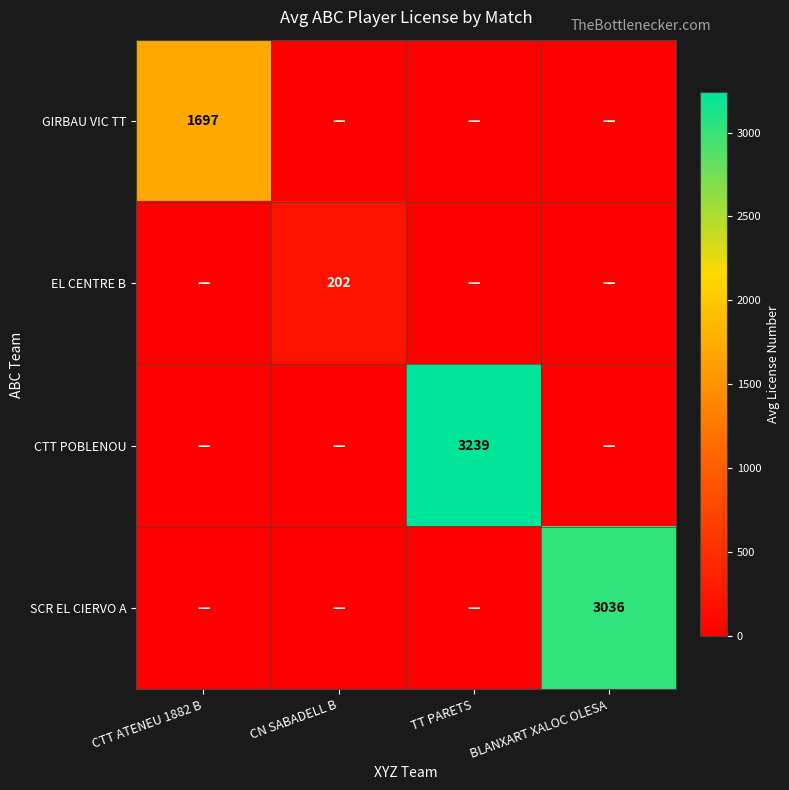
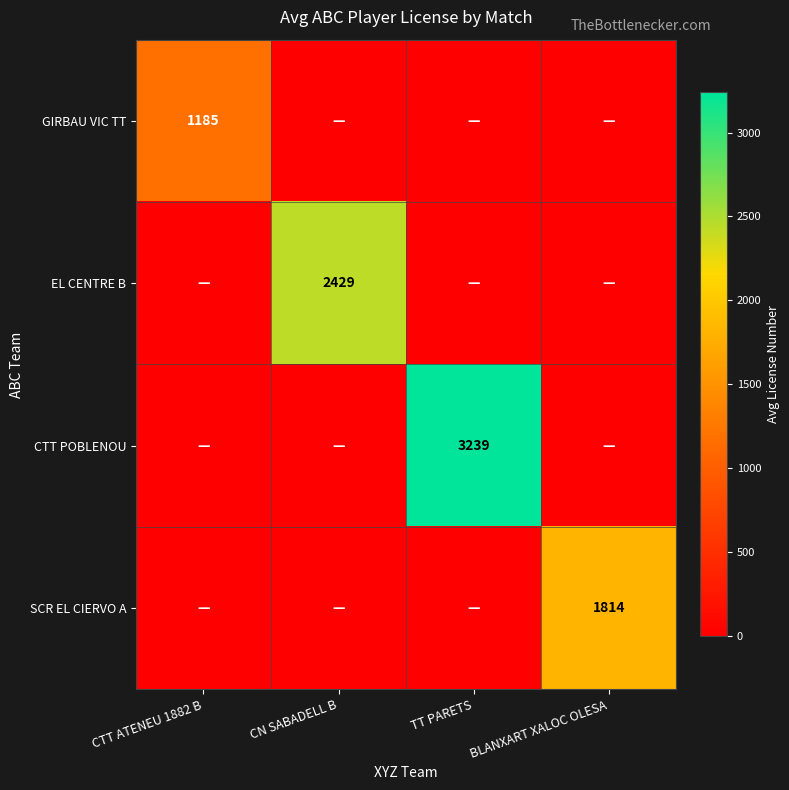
  {
    "GIRBAU VIC TT": {
-     "CTT ATENEU 1882 B": 1697
+     "CTT ATENEU 1882 B": 1185
    },
    "EL CENTRE B": {
-     "CN SABADELL B": 202
+     "CN SABADELL B": 2429
    },
    "CTT POBLENOU": {
      "TT PARETS": 3239
    },
    "SCR EL CIERVO A": {
-     "BLANXART XALOC OLESA": 3036
+     "BLANXART XALOC OLESA": 1814
    }
  }
